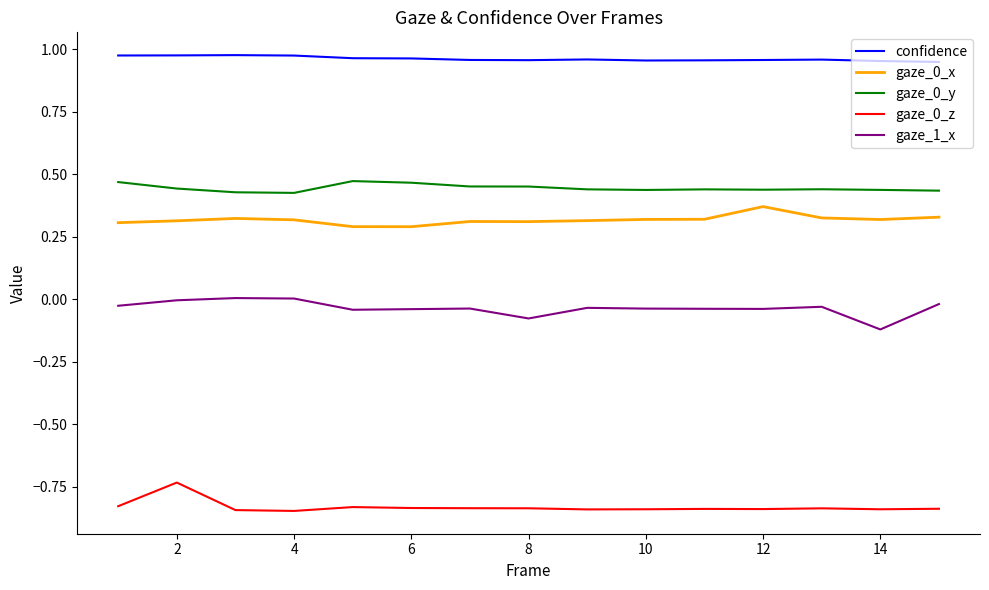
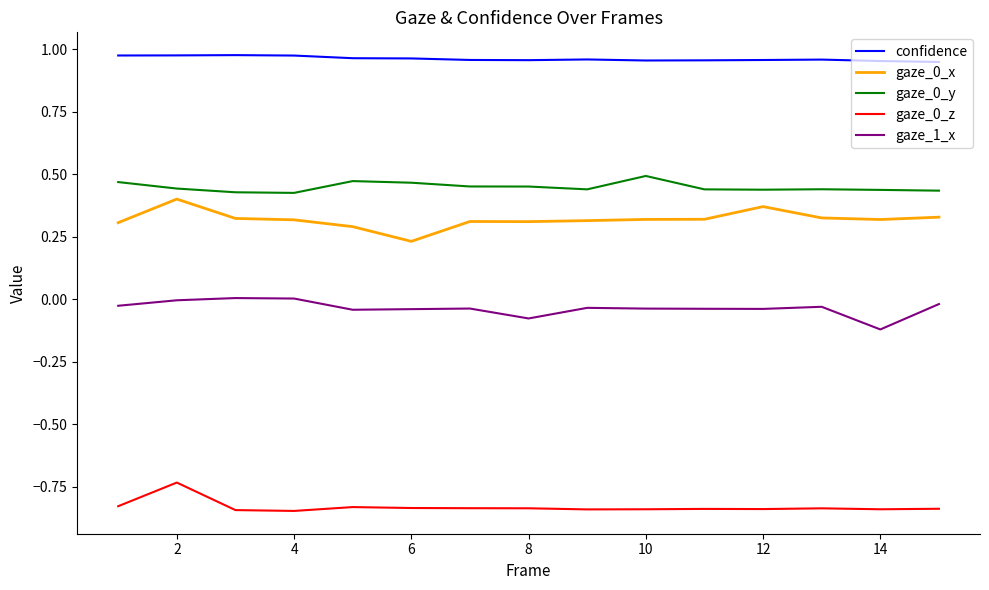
  {
    "confidence": {
      "2": 0.98,
      "4": 0.98,
      "6": 0.96,
      "8": 0.96,
      "10": 0.96,
      "12": 0.96
    },
    "gaze_0_x": {
-     "2": 0.31,
+     "2": 0.40,
      "4": 0.32,
-     "6": 0.29,
+     "6": 0.23,
      "8": 0.31,
      "10": 0.32,
      "12": 0.37,
      "14": 0.32
    },
    "gaze_0_y": {
      "2": 0.44,
      "4": 0.43,
      "6": 0.47,
      "8": 0.45,
-     "10": 0.44,
+     "10": 0.49,
      "12": 0.44,
      "14": 0.44
    },
    "gaze_0_z": {
      "2": -0.73,
      "4": -0.85,
      "6": -0.84,
      "8": -0.84,
      "10": -0.84,
      "12": -0.84,
      "14": -0.84
    },
    "gaze_1_x": {
      "2": 0.00,
      "4": 0.00,
      "6": -0.04,
      "8": -0.08,
      "10": -0.04,
      "12": -0.04,
      "14": -0.12
    }
  }
